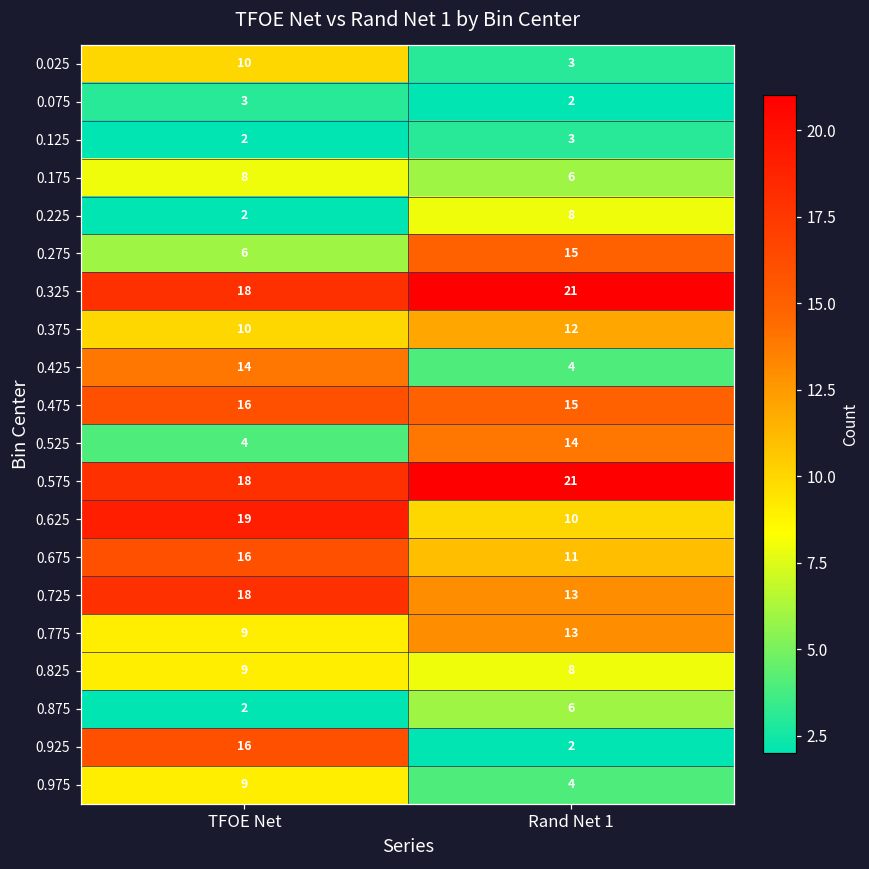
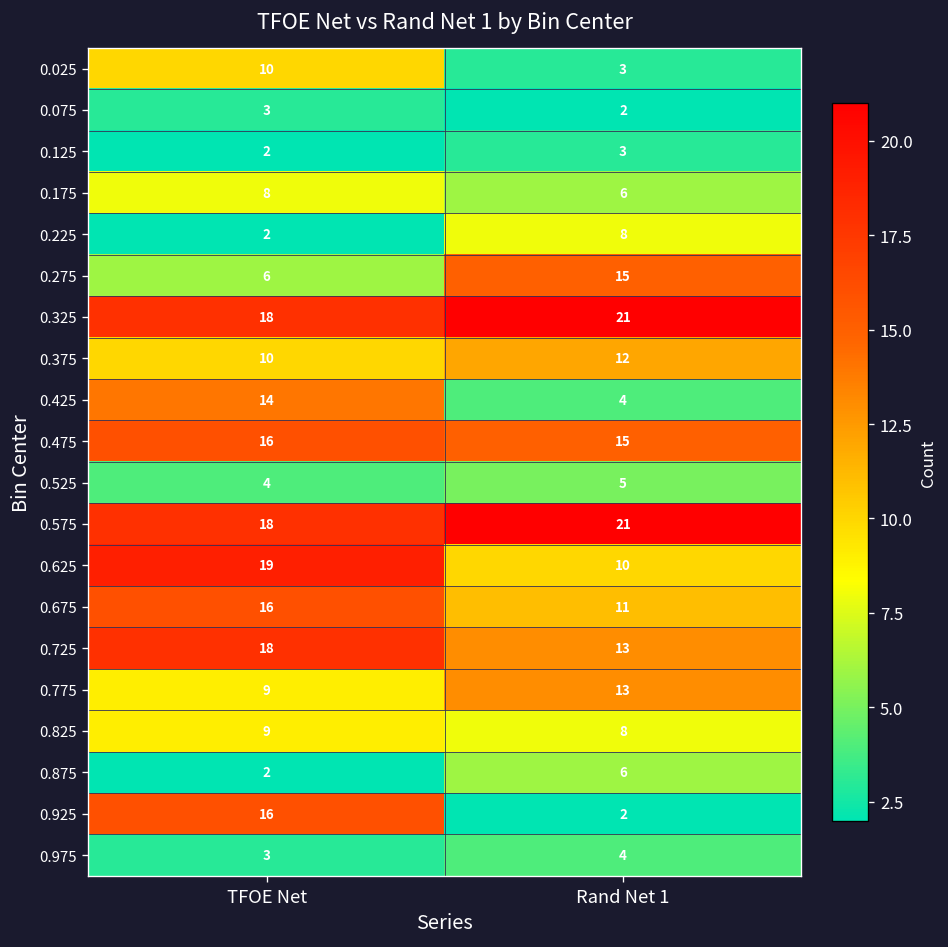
  {
    "0.025": {
      "TFOE Net": 10,
      "Rand Net 1": 3
    },
    "0.075": {
      "TFOE Net": 3,
      "Rand Net 1": 2
    },
    "0.125": {
      "TFOE Net": 2,
      "Rand Net 1": 3
    },
    "0.175": {
      "TFOE Net": 8,
      "Rand Net 1": 6
    },
    "0.225": {
      "TFOE Net": 2,
      "Rand Net 1": 8
    },
    "0.275": {
      "TFOE Net": 6,
      "Rand Net 1": 15
    },
    "0.325": {
      "TFOE Net": 18,
      "Rand Net 1": 21
    },
    "0.375": {
      "TFOE Net": 10,
      "Rand Net 1": 12
    },
    "0.425": {
      "TFOE Net": 14,
      "Rand Net 1": 4
    },
    "0.475": {
      "TFOE Net": 16,
      "Rand Net 1": 15
    },
    "0.525": {
      "TFOE Net": 4,
-     "Rand Net 1": 14
+     "Rand Net 1": 5
    },
    "0.575": {
      "TFOE Net": 18,
      "Rand Net 1": 21
    },
    "0.625": {
      "TFOE Net": 19,
      "Rand Net 1": 10
    },
    "0.675": {
      "TFOE Net": 16,
      "Rand Net 1": 11
    },
    "0.725": {
      "TFOE Net": 18,
      "Rand Net 1": 13
    },
    "0.775": {
      "TFOE Net": 9,
      "Rand Net 1": 13
    },
    "0.825": {
      "TFOE Net": 9,
      "Rand Net 1": 8
    },
    "0.875": {
      "TFOE Net": 2,
      "Rand Net 1": 6
    },
    "0.925": {
      "TFOE Net": 16,
      "Rand Net 1": 2
    },
    "0.975": {
-     "TFOE Net": 9,
+     "TFOE Net": 3,
      "Rand Net 1": 4
    }
  }
